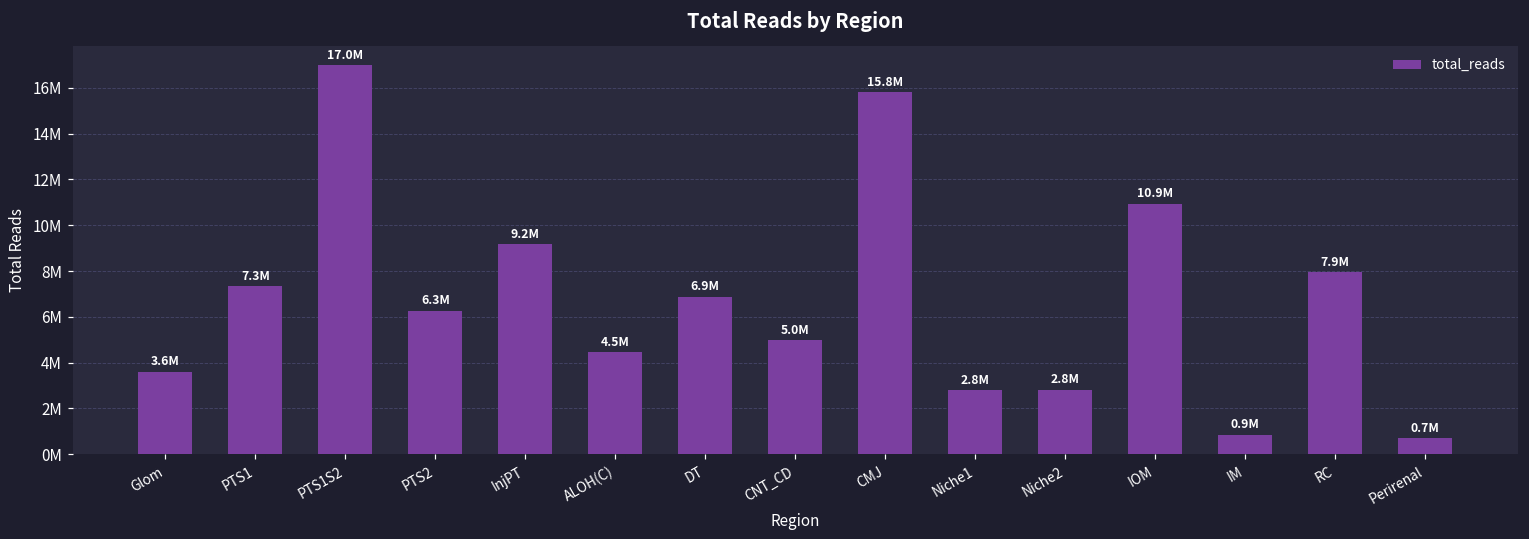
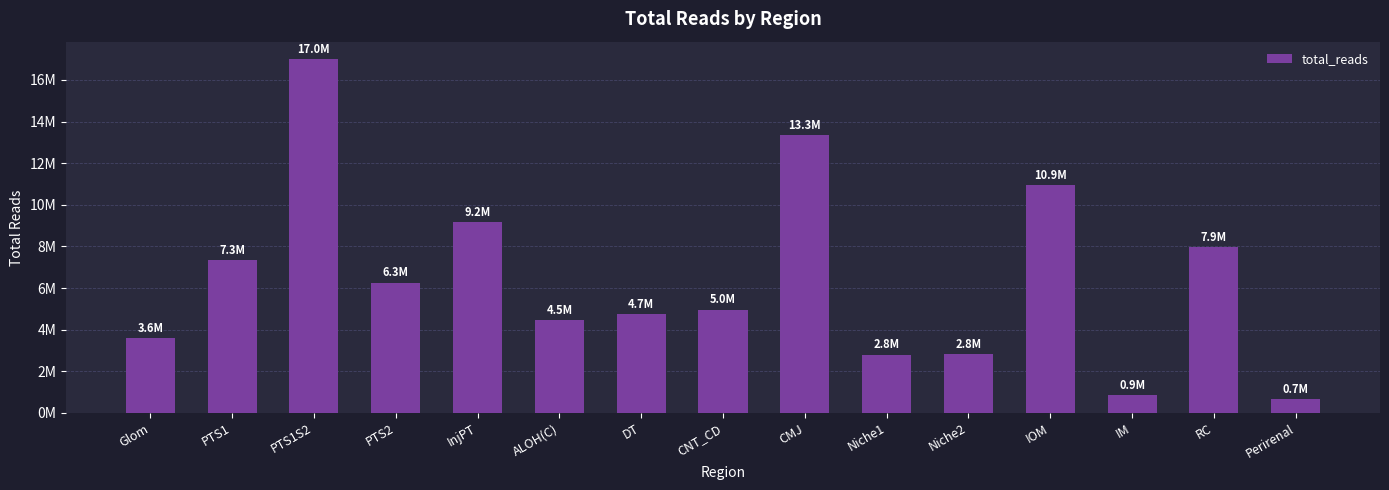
  {
    "Glom": "3.6M",
    "PTS1": "7.3M",
    "PTS1S2": "17.0M",
    "PTS2": "6.3M",
    "InjPT": "9.2M",
    "ALOH(C)": "4.5M",
-   "DT": "6.9M",
+   "DT": "4.7M",
    "CNT_CD": "5.0M",
-   "CMJ": "15.8M",
+   "CMJ": "13.3M",
    "Niche1": "2.8M",
    "Niche2": "2.8M",
    "IOM": "10.9M",
    "IM": "0.9M",
    "RC": "7.9M",
    "Perirenal": "0.7M"
  }
